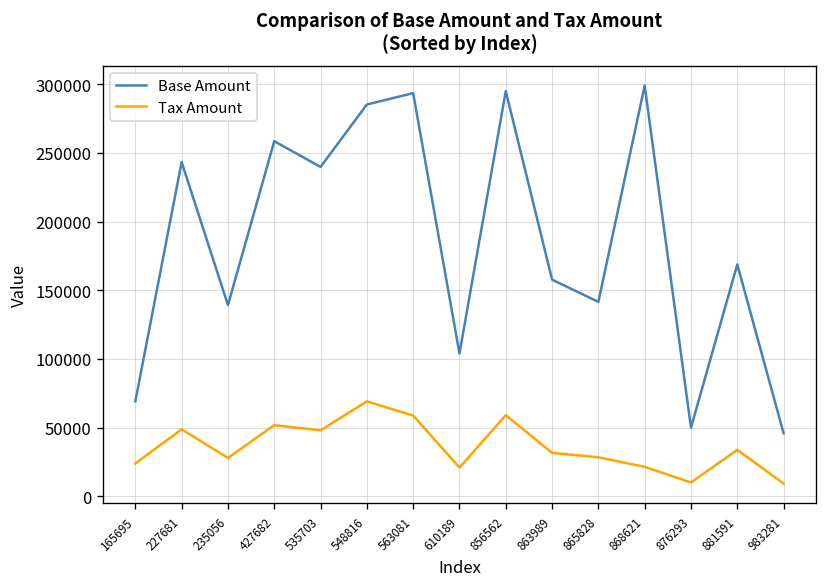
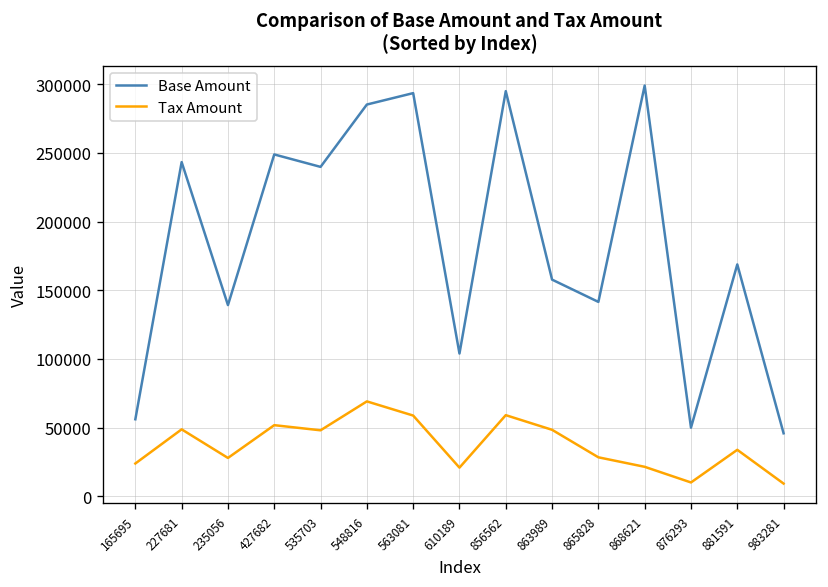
  {
    "Base Amount": {
-     "165695": 69000,
+     "165695": 56000,
      "227681": 243000,
      "235056": 139000,
-     "427682": 258000,
+     "427682": 249000,
      "535703": 240000,
      "548816": 285000,
      "563081": 294000,
      "610189": 104000,
      "856562": 295000,
      "863989": 158000,
      "865828": 141000,
      "868621": 299000,
      "876293": 50000,
      "881591": 169000,
      "983281": 46000
    },
    "Tax Amount": {
      "165695": 24000,
      "227681": 49000,
      "235056": 28000,
      "427682": 52000,
      "535703": 48000,
      "548816": 69000,
      "563081": 59000,
      "610189": 21000,
      "856562": 59000,
-     "863989": 32000,
+     "863989": 48000,
      "865828": 28000,
      "868621": 21000,
      "876293": 10000,
      "881591": 34000,
      "983281": 9000
    }
  }
